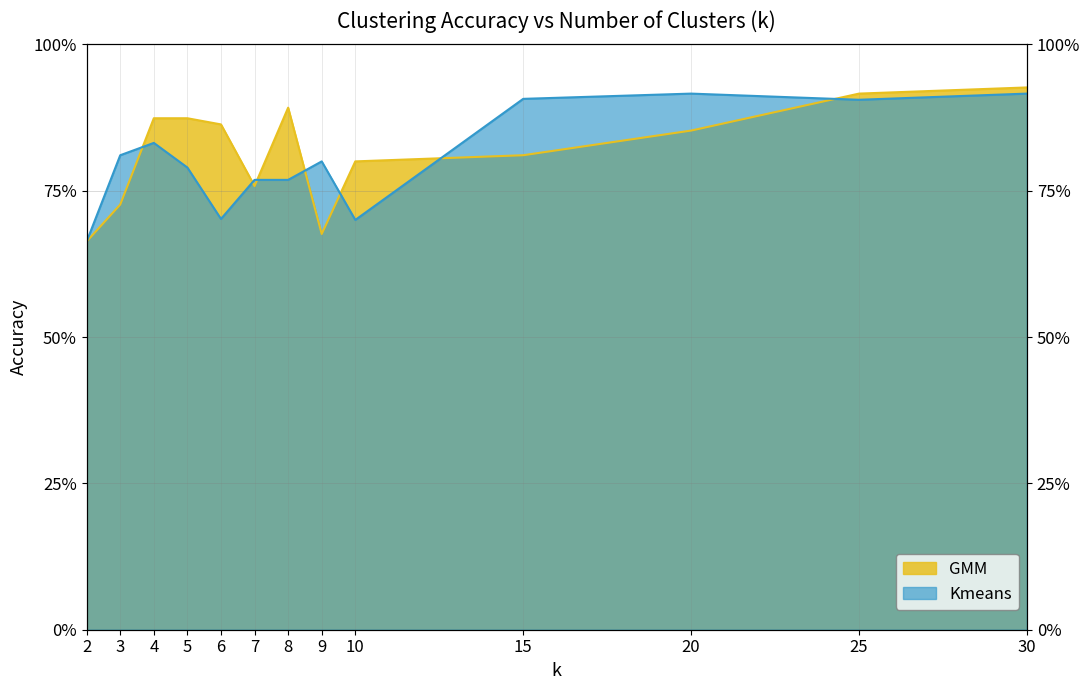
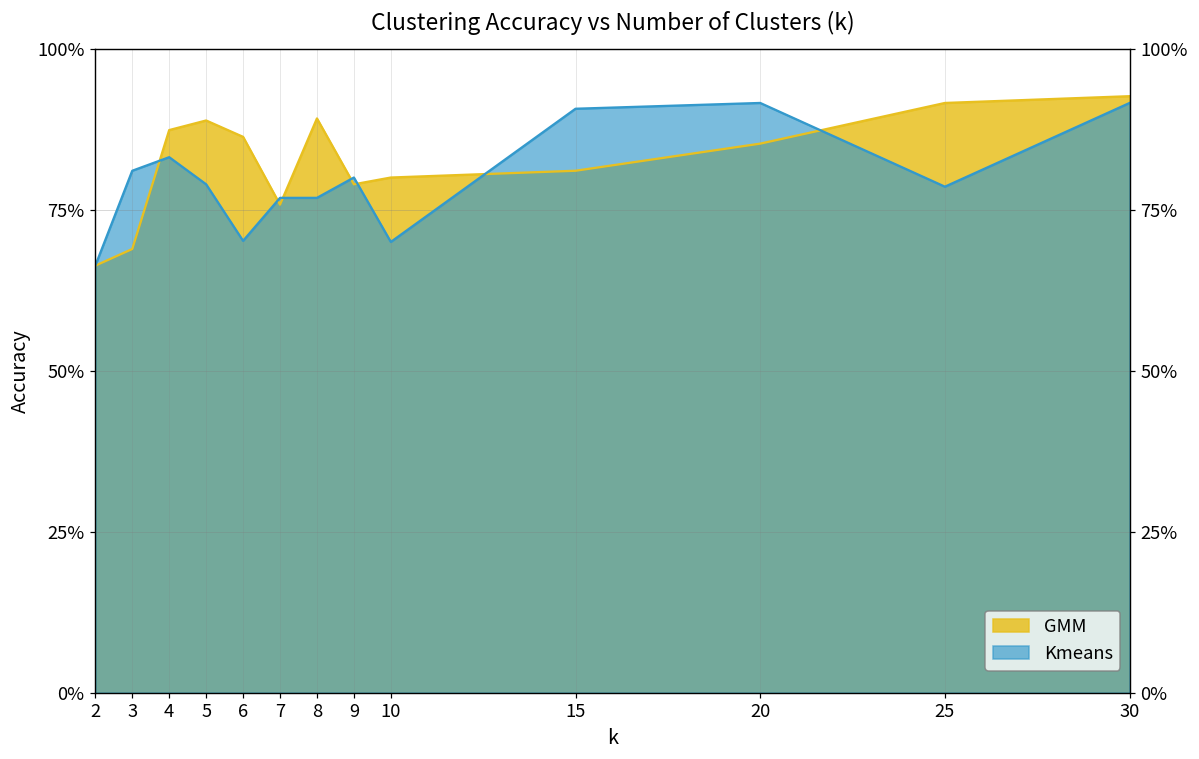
  {
    "GMM": {
-     "3": "73%",
+     "3": "69%",
      "4": "87%",
-     "5": "87%",
+     "5": "89%",
      "6": "86%",
      "7": "76%",
      "8": "89%",
-     "9": "68%",
+     "9": "79%",
      "10": "80%",
      "15": "81%",
      "20": "85%",
      "25": "92%",
      "30": "93%"
    },
    "Kmeans": {
      "3": "81%",
      "4": "83%",
      "5": "79%",
      "6": "70%",
      "7": "77%",
      "8": "77%",
      "9": "80%",
      "10": "70%",
      "15": "91%",
      "20": "92%",
-     "25": "91%",
+     "25": "79%",
      "30": "92%"
    }
  }
